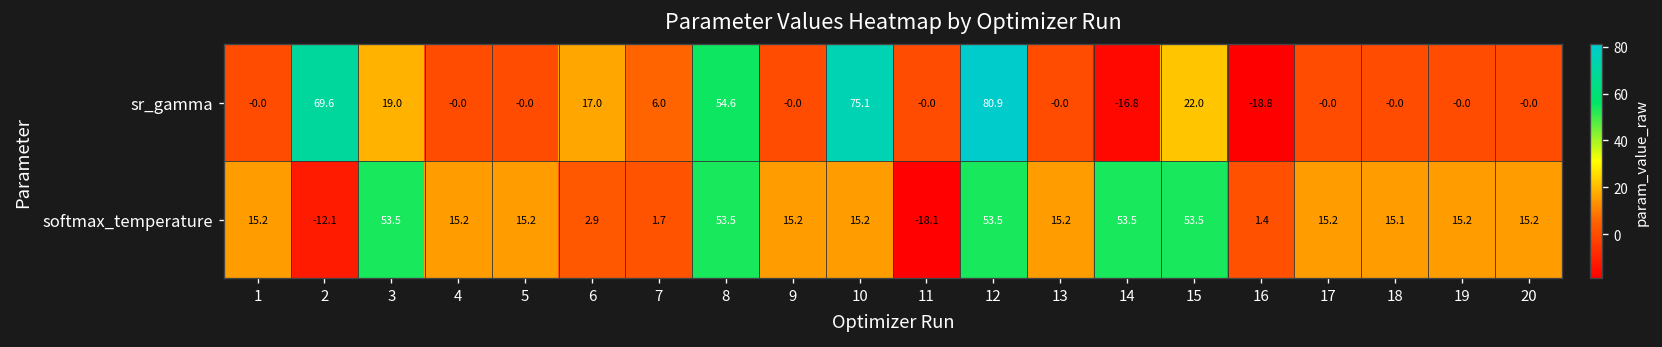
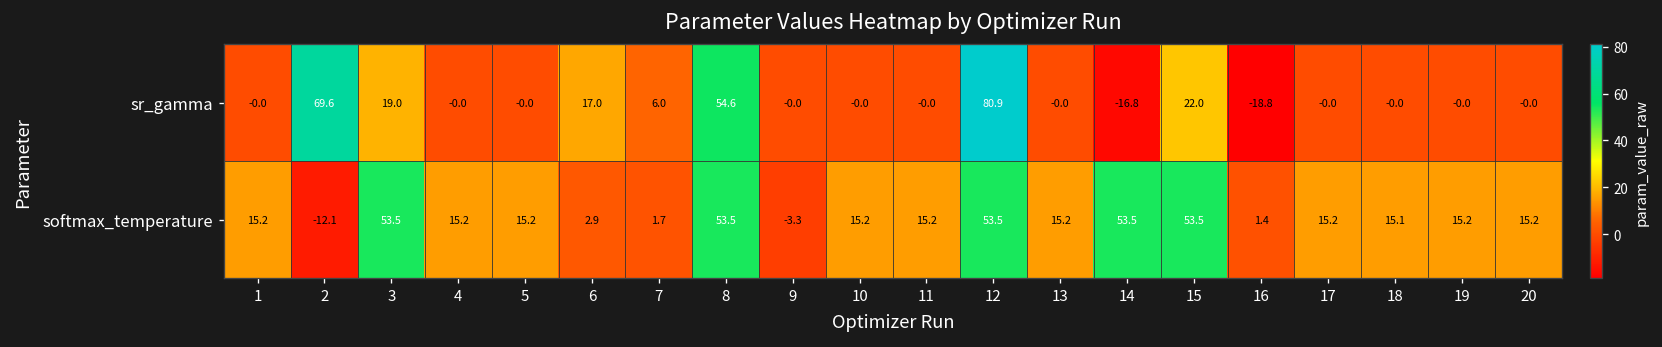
  {
    "sr_gamma": {
      "1": -0.0,
      "2": 69.6,
      "3": 19.0,
      "4": -0.0,
      "5": -0.0,
      "6": 17.0,
      "7": 6.0,
      "8": 54.6,
      "9": -0.0,
-     "10": 75.1,
+     "10": -0.0,
      "11": -0.0,
      "12": 80.9,
      "13": -0.0,
      "14": -16.8,
      "15": 22.0,
      "16": -18.8,
      "17": -0.0,
      "18": -0.0,
      "19": -0.0,
      "20": -0.0
    },
    "softmax_temperature": {
      "1": 15.2,
      "2": -12.1,
      "3": 53.5,
      "4": 15.2,
      "5": 15.2,
      "6": 2.9,
      "7": 1.7,
      "8": 53.5,
-     "9": 15.2,
+     "9": -3.3,
      "10": 15.2,
-     "11": -18.1,
+     "11": 15.2,
      "12": 53.5,
      "13": 15.2,
      "14": 53.5,
      "15": 53.5,
      "16": 1.4,
      "17": 15.2,
      "18": 15.1,
      "19": 15.2,
      "20": 15.2
    }
  }
